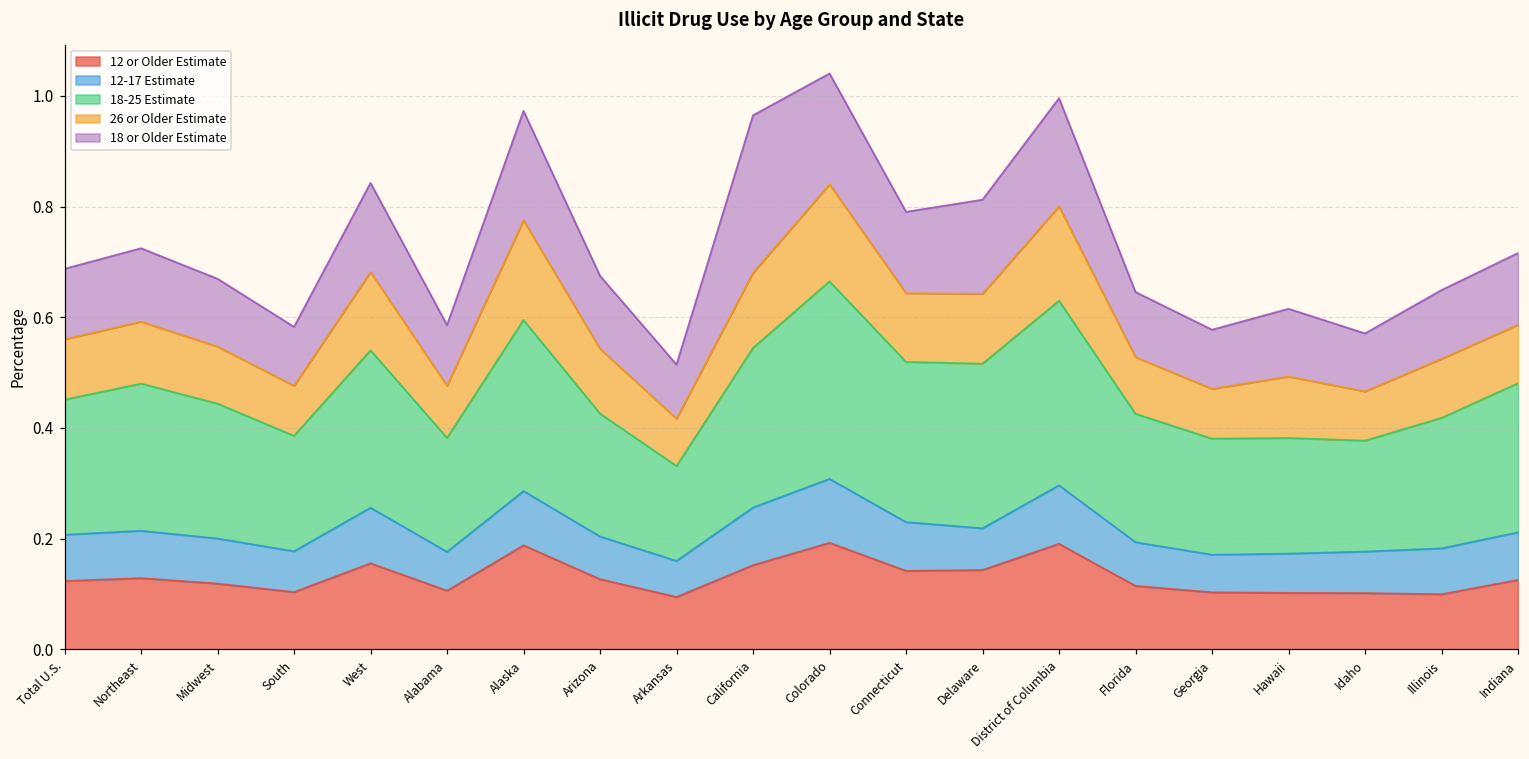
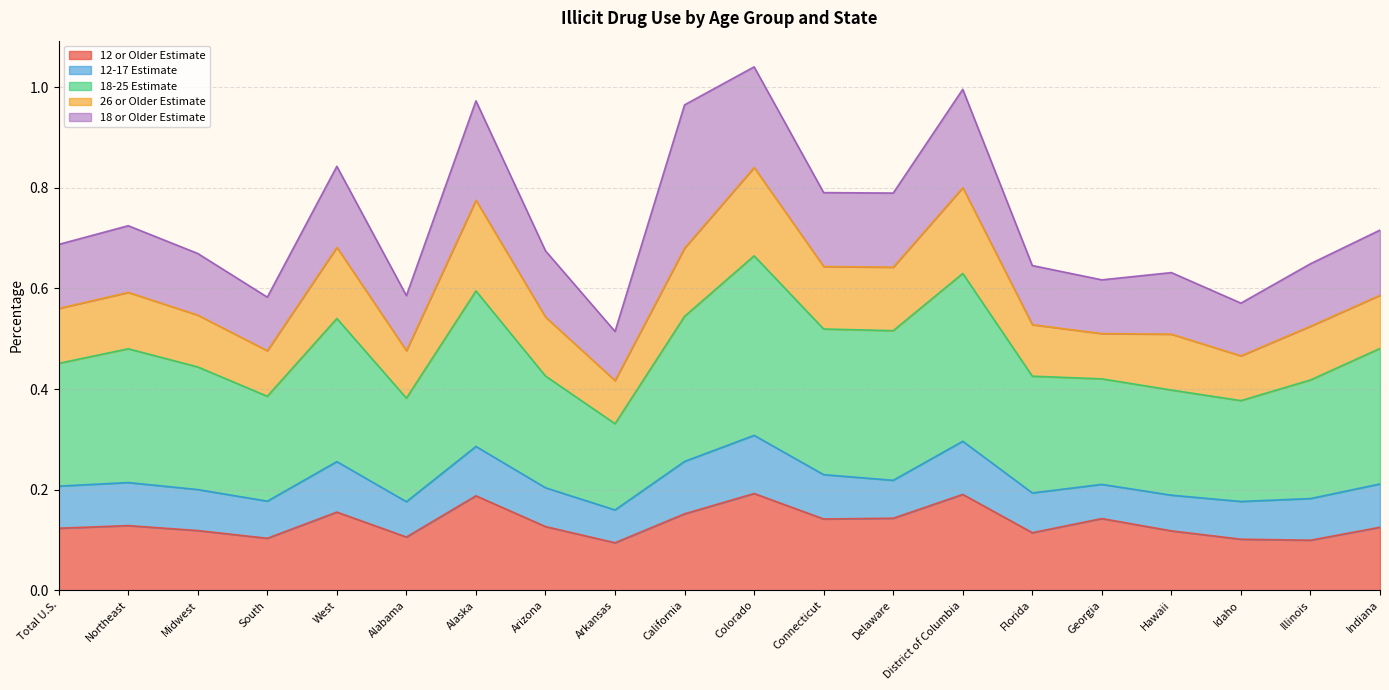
  {
    "12 or Older Estimate": {
      "Total U.S.": 0.12,
      "Northeast": 0.13,
      "Midwest": 0.12,
      "South": 0.10,
      "West": 0.16,
      "Alabama": 0.11,
      "Alaska": 0.19,
      "Arizona": 0.13,
      "Arkansas": 0.09,
      "California": 0.15,
      "Colorado": 0.19,
      "Connecticut": 0.14,
      "Delaware": 0.14,
      "District of Columbia": 0.19,
      "Florida": 0.11,
-     "Georgia": 0.10,
-     "Hawaii": 0.10,
+     "Georgia": 0.14,
+     "Hawaii": 0.12,
      "Idaho": 0.10,
      "Illinois": 0.10,
      "Indiana": 0.13
    },
    "12-17 Estimate": {
      "Total U.S.": 0.08,
      "Northeast": 0.09,
      "Midwest": 0.08,
      "South": 0.07,
      "West": 0.10,
      "Alabama": 0.07,
      "Alaska": 0.10,
      "Arizona": 0.08,
      "Arkansas": 0.07,
      "California": 0.10,
      "Colorado": 0.12,
      "Connecticut": 0.09,
      "Delaware": 0.08,
      "District of Columbia": 0.11,
      "Florida": 0.08,
      "Georgia": 0.07,
      "Hawaii": 0.07,
      "Idaho": 0.08,
      "Illinois": 0.08,
      "Indiana": 0.09
    },
    "18-25 Estimate": {
      "Total U.S.": 0.24,
      "Northeast": 0.27,
      "Midwest": 0.24,
      "South": 0.21,
      "West": 0.28,
      "Alabama": 0.21,
      "Alaska": 0.31,
      "Arizona": 0.22,
      "Arkansas": 0.17,
      "California": 0.29,
      "Colorado": 0.36,
      "Connecticut": 0.29,
      "Delaware": 0.30,
      "District of Columbia": 0.33,
      "Florida": 0.23,
      "Georgia": 0.21,
      "Hawaii": 0.21,
      "Idaho": 0.20,
      "Illinois": 0.24,
      "Indiana": 0.27
    },
    "26 or Older Estimate": {
      "Total U.S.": 0.11,
      "Northeast": 0.11,
      "Midwest": 0.10,
      "South": 0.09,
      "West": 0.14,
      "Alabama": 0.09,
      "Alaska": 0.18,
      "Arizona": 0.12,
      "Arkansas": 0.09,
      "California": 0.14,
      "Colorado": 0.18,
      "Connecticut": 0.12,
      "Delaware": 0.13,
      "District of Columbia": 0.17,
      "Florida": 0.10,
      "Georgia": 0.09,
      "Hawaii": 0.11,
      "Idaho": 0.09,
      "Illinois": 0.11,
      "Indiana": 0.11
    },
    "18 or Older Estimate": {
      "Total U.S.": 0.13,
      "Northeast": 0.13,
      "Midwest": 0.12,
      "South": 0.11,
      "West": 0.16,
      "Alabama": 0.11,
      "Alaska": 0.20,
      "Arizona": 0.13,
      "Arkansas": 0.10,
      "California": 0.28,
      "Colorado": 0.20,
      "Connecticut": 0.15,
-     "Delaware": 0.17,
+     "Delaware": 0.15,
      "District of Columbia": 0.20,
      "Florida": 0.12,
      "Georgia": 0.11,
      "Hawaii": 0.12,
      "Idaho": 0.10,
      "Illinois": 0.12,
      "Indiana": 0.13
    }
  }
